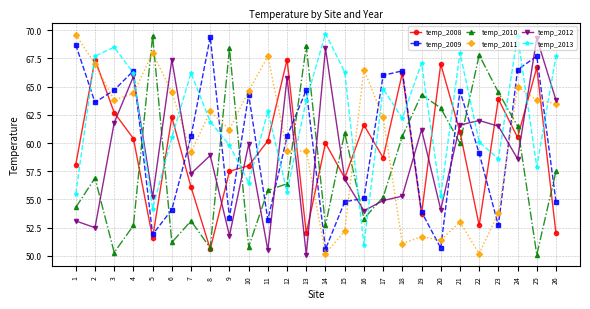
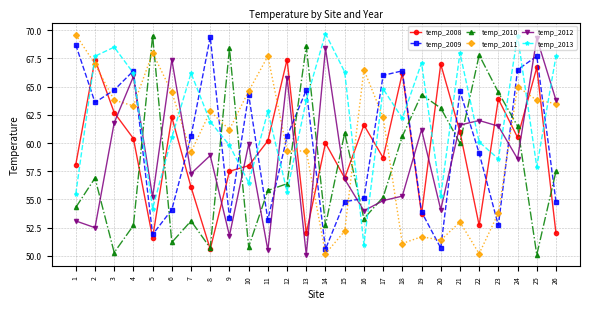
  {
    "temp_2008": {
      "1": 58.1,
      "2": 67.4,
      "3": 62.7,
      "4": 60.4,
      "5": 51.6,
      "6": 62.3,
      "7": 56.1,
      "9": 57.5,
      "10": 58.0,
      "11": 60.2,
      "12": 67.4,
      "13": 52.0,
      "14": 60.0,
      "16": 61.6,
      "17": 58.7,
      "20": 67.0,
      "21": 61.0,
      "22": 52.7,
      "23": 63.9,
      "24": 60.5,
      "25": 66.7,
      "26": 52.0
    },
    "temp_2009": {
      "1": 68.7,
      "2": 63.6,
      "3": 64.7,
      "5": 51.9,
      "6": 54.1,
      "7": 60.6,
      "8": 69.4,
      "9": 53.4,
      "10": 64.3,
      "11": 53.2,
      "12": 60.6,
      "13": 64.7,
      "14": 50.6,
      "15": 54.8,
      "16": 55.1,
      "17": 66.0,
      "20": 50.7,
      "21": 64.6,
      "22": 59.1,
      "23": 52.7,
      "24": 66.5,
      "25": 67.7,
      "26": 54.8
    },
    "temp_2010": {
      "1": 54.3,
      "2": 56.9,
      "3": 50.3,
      "4": 52.7,
      "5": 69.5,
      "6": 51.2,
      "7": 53.1,
      "9": 68.4,
      "10": 50.8,
      "11": 55.8,
      "12": 56.4,
      "13": 68.6,
      "14": 52.7,
      "15": 60.9,
      "16": 53.3,
      "17": 55.2,
      "18": 60.6,
      "19": 64.3,
      "20": 63.1,
      "21": 60.0,
      "22": 67.8,
      "23": 64.5,
      "24": 61.5,
      "25": 50.1,
      "26": 57.5
    },
    "temp_2011": {
      "1": 69.6,
      "2": 67.0,
      "3": 63.8,
-     "4": 64.4,
+     "4": 63.3,
      "5": 68.0,
      "6": 64.5,
      "7": 59.2,
      "8": 62.8,
      "9": 61.2,
      "10": 64.6,
      "11": 67.7,
      "12": 59.3,
      "13": 59.3,
      "14": 50.2,
      "15": 52.2,
      "16": 66.5,
      "17": 62.3,
      "18": 51.1,
      "19": 51.7,
      "20": 51.4,
      "21": 53.0,
      "22": 50.2,
      "23": 53.8,
      "24": 65.0,
      "25": 63.8,
      "26": 63.5
    },
    "temp_2012": {
      "1": 53.1,
      "2": 52.5,
      "3": 61.8,
      "4": 65.9,
      "5": 55.2,
      "6": 67.4,
      "7": 57.3,
      "8": 58.9,
      "9": 51.8,
      "10": 59.9,
      "11": 50.5,
      "12": 65.8,
      "13": 50.1,
      "14": 68.4,
      "16": 54.0,
      "17": 54.9,
      "18": 55.3,
      "19": 61.2,
      "20": 54.1,
      "21": 61.6,
      "22": 62.0,
      "23": 61.5,
      "24": 58.6,
      "26": 63.8
    },
    "temp_2013": {
      "1": 55.5,
      "2": 67.7,
      "3": 68.5,
      "5": 54.2,
      "6": 60.5,
      "7": 66.2,
      "8": 61.9,
      "9": 59.8,
      "10": 56.5,
      "11": 62.8,
      "12": 55.7,
      "13": 63.8,
      "14": 69.7,
      "15": 66.3,
      "16": 51.0,
      "17": 64.8,
      "18": 62.2,
      "19": 67.1,
      "20": 55.3,
      "21": 68.0,
      "22": 60.1,
      "23": 58.6,
      "25": 57.9,
      "26": 67.7
    }
  }
